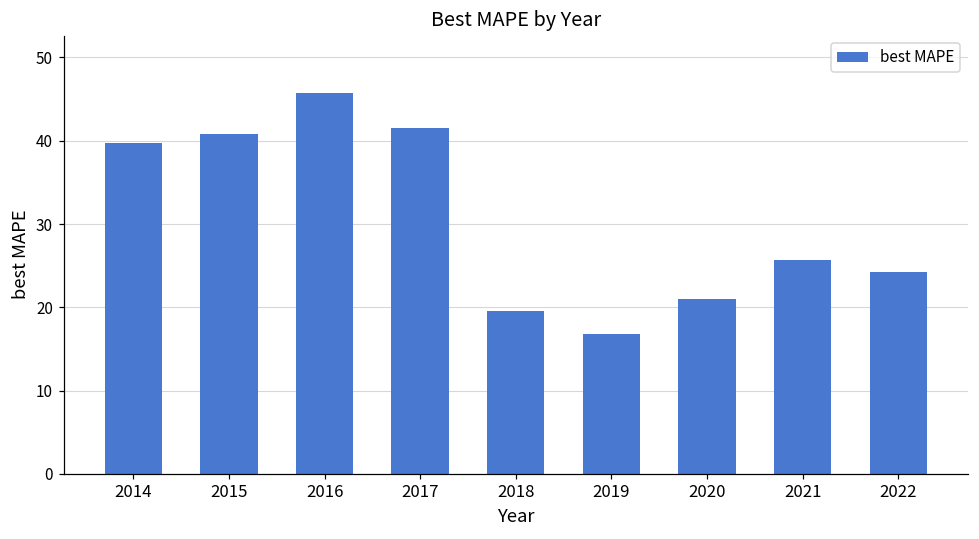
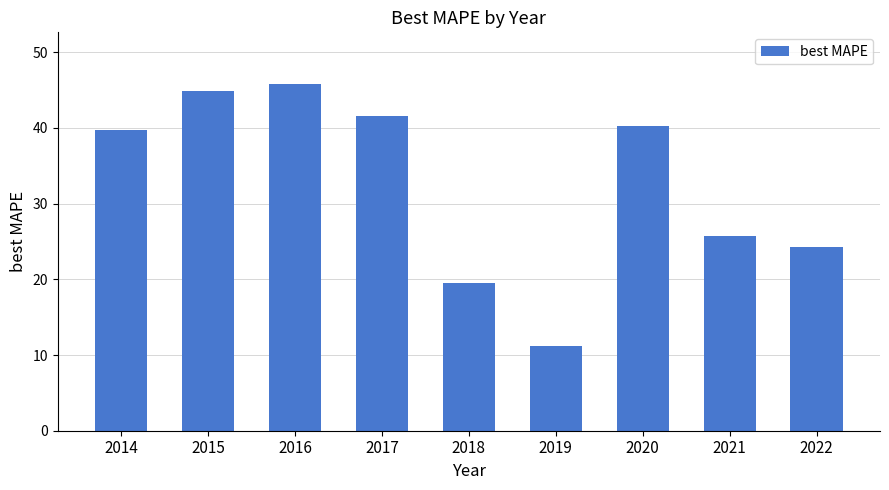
  {
    "2014": 40,
-   "2015": 41,
+   "2015": 45,
    "2016": 46,
    "2017": 42,
    "2018": 20,
-   "2019": 17,
-   "2020": 21,
+   "2019": 11,
+   "2020": 40,
    "2021": 26,
    "2022": 24
  }
